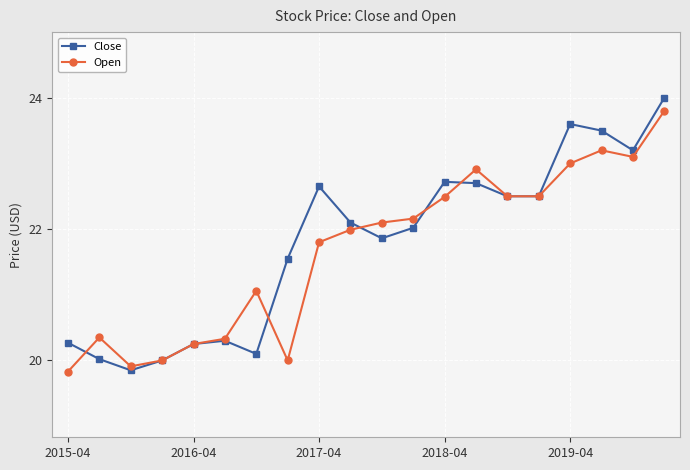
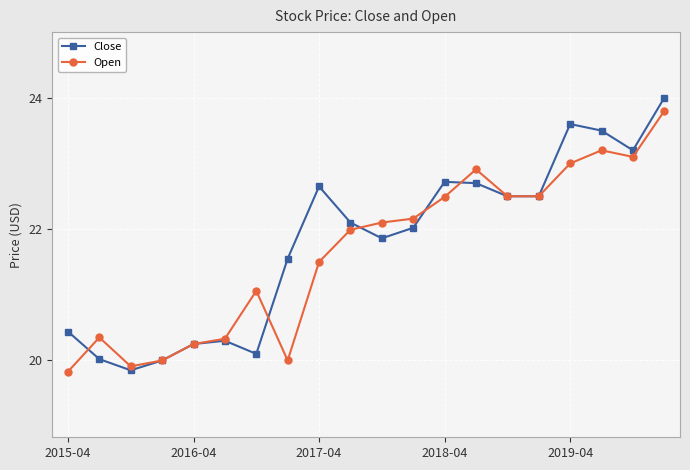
  {
    "Close": {
-     "2015-04": 20.3,
+     "2015-04": 20.4,
      "2017-04": 22.7,
      "2018-04": 22.7,
      "2019-04": 23.6
    },
    "Open": {
      "2015-04": 19.8,
-     "2017-04": 21.8,
+     "2017-04": 21.5,
      "2018-04": 22.5,
      "2019-04": 23.0
    }
  }
